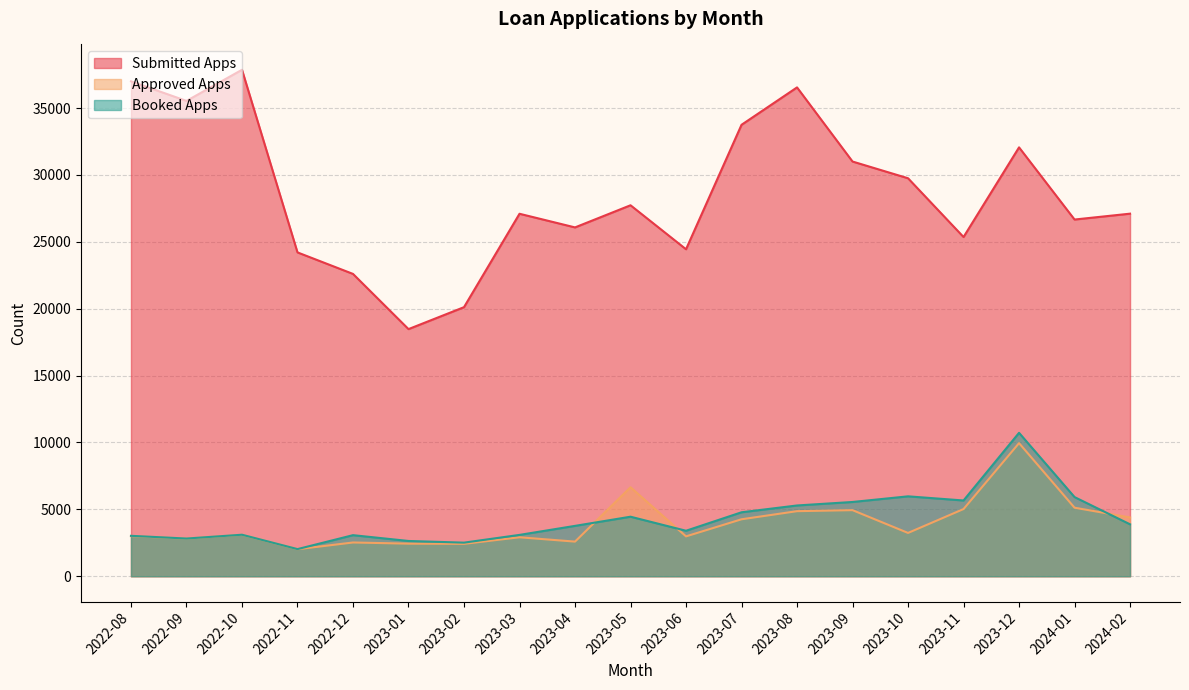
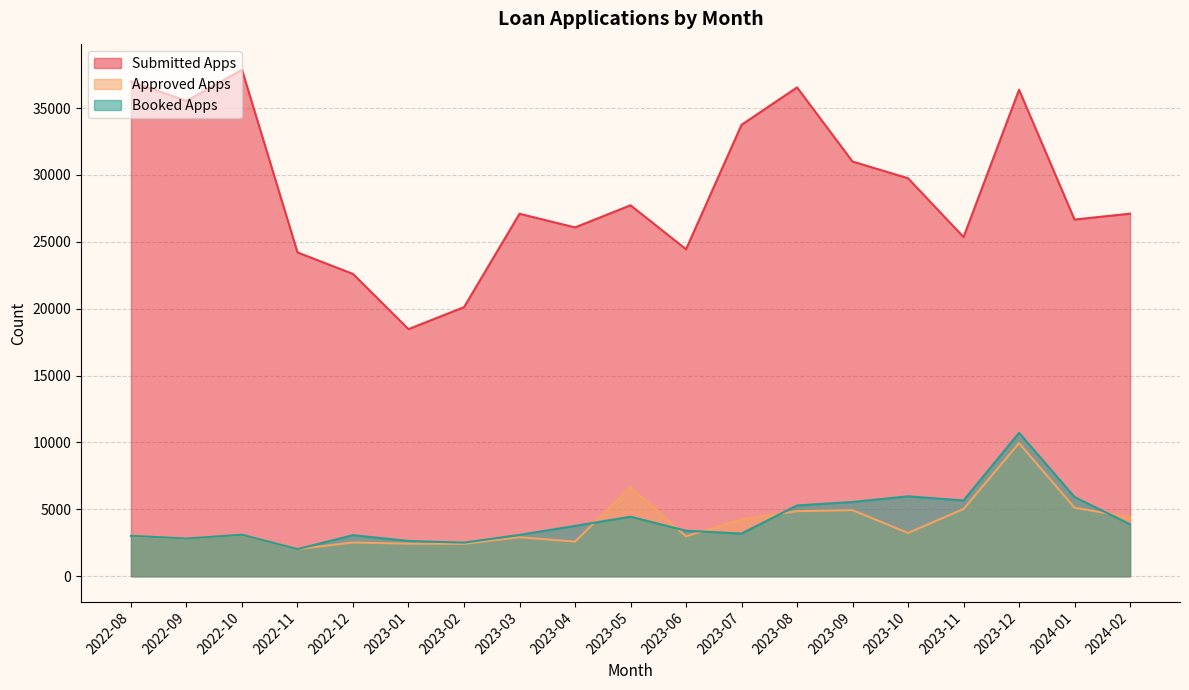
  {
    "Submitted Apps": {
      "2022-11": 24200,
      "2022-12": 22600,
      "2023-01": 18500,
      "2023-02": 20100,
      "2023-03": 27100,
      "2023-04": 26100,
      "2023-05": 27700,
      "2023-06": 24400,
      "2023-07": 33800,
      "2023-08": 36500,
      "2023-09": 31000,
      "2023-10": 29800,
      "2023-11": 25400,
-     "2023-12": 32100,
+     "2023-12": 36400,
      "2024-01": 26700,
      "2024-02": 27100
    },
    "Approved Apps": {
      "2022-12": 2500,
      "2023-01": 2400,
      "2023-04": 2600,
      "2023-05": 6700,
      "2023-06": 3000,
      "2023-07": 4300,
      "2023-08": 4900,
      "2023-09": 4900,
      "2023-10": 3200,
      "2023-11": 5000,
      "2023-12": 10000,
      "2024-01": 5100,
      "2024-02": 4400
    },
    "Booked Apps": {
      "2022-12": 3100,
      "2023-01": 2600,
      "2023-04": 3800,
      "2023-05": 4500,
      "2023-06": 3400,
-     "2023-07": 4800,
+     "2023-07": 3200,
      "2023-08": 5300,
      "2023-09": 5600,
      "2023-10": 6000,
      "2023-11": 5700,
      "2023-12": 10700,
      "2024-01": 5900,
      "2024-02": 3900
    }
  }
